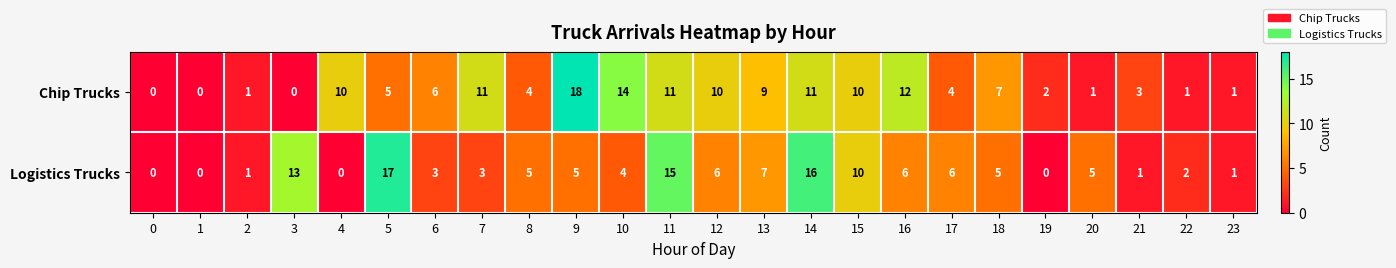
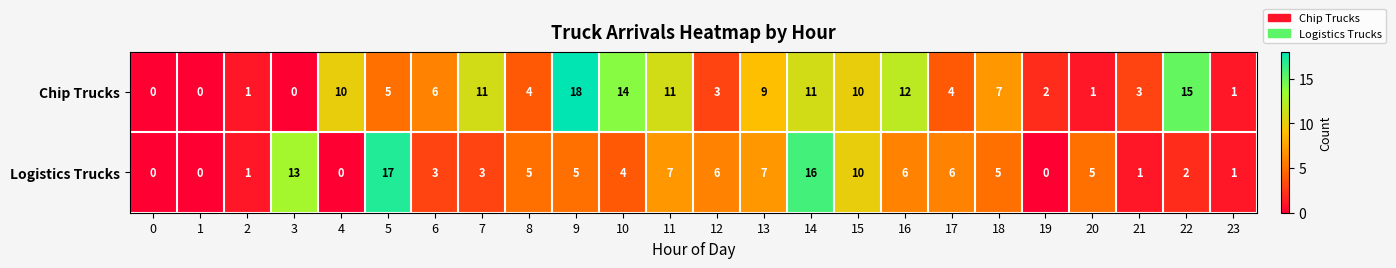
  {
    "Chip Trucks": {
      "0": 0,
      "1": 0,
      "2": 1,
      "3": 0,
      "4": 10,
      "5": 5,
      "6": 6,
      "7": 11,
      "8": 4,
      "9": 18,
      "10": 14,
      "11": 11,
-     "12": 10,
+     "12": 3,
      "13": 9,
      "14": 11,
      "15": 10,
      "16": 12,
      "17": 4,
      "18": 7,
      "19": 2,
      "20": 1,
      "21": 3,
-     "22": 1,
+     "22": 15,
      "23": 1
    },
    "Logistics Trucks": {
      "0": 0,
      "1": 0,
      "2": 1,
      "3": 13,
      "4": 0,
      "5": 17,
      "6": 3,
      "7": 3,
      "8": 5,
      "9": 5,
      "10": 4,
-     "11": 15,
+     "11": 7,
      "12": 6,
      "13": 7,
      "14": 16,
      "15": 10,
      "16": 6,
      "17": 6,
      "18": 5,
      "19": 0,
      "20": 5,
      "21": 1,
      "22": 2,
      "23": 1
    }
  }
